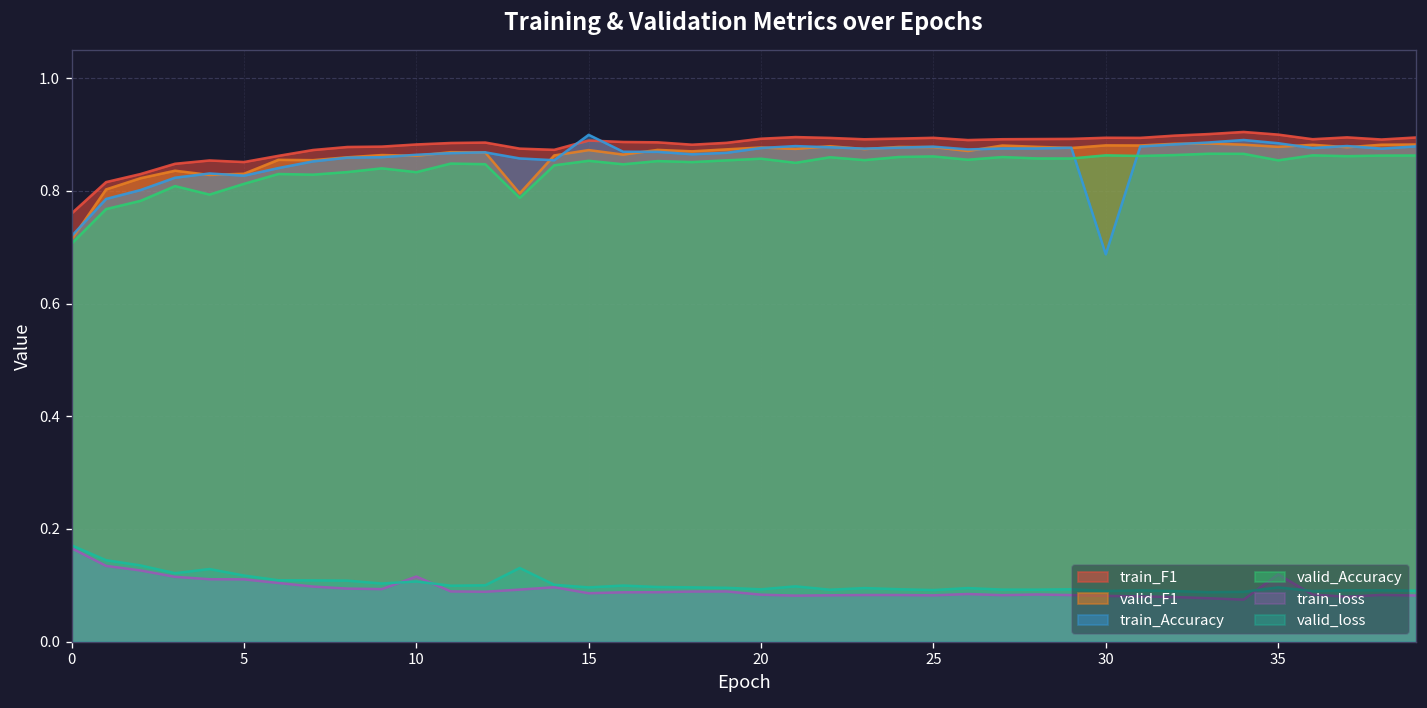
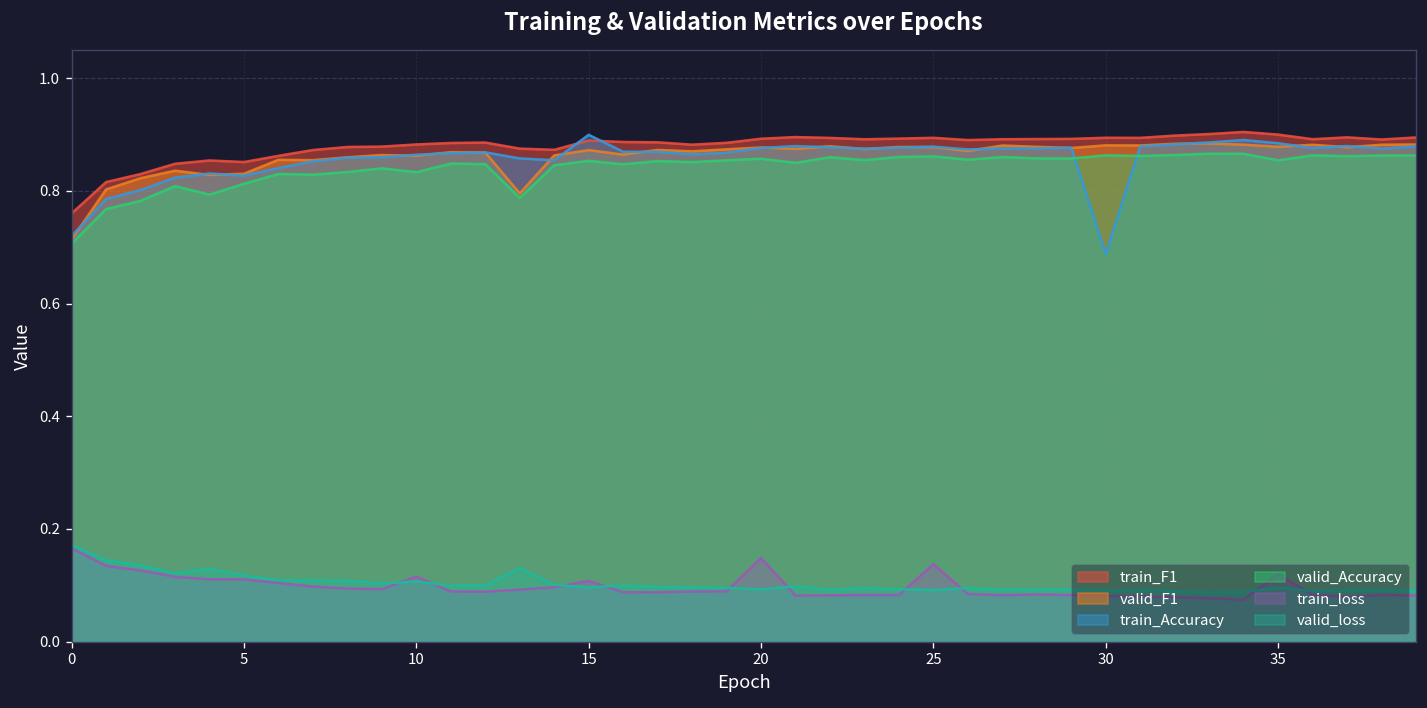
  {
    "train_Accuracy": {
      "0": 0.72,
      "15": 0.90,
      "30": 0.69,
      "35": 0.88
    },
    "train_loss": {
      "5": 0.11,
      "10": 0.12,
-     "15": 0.09,
-     "20": 0.08,
-     "25": 0.08
+     "15": 0.11,
+     "20": 0.15,
+     "25": 0.14
    }
  }
